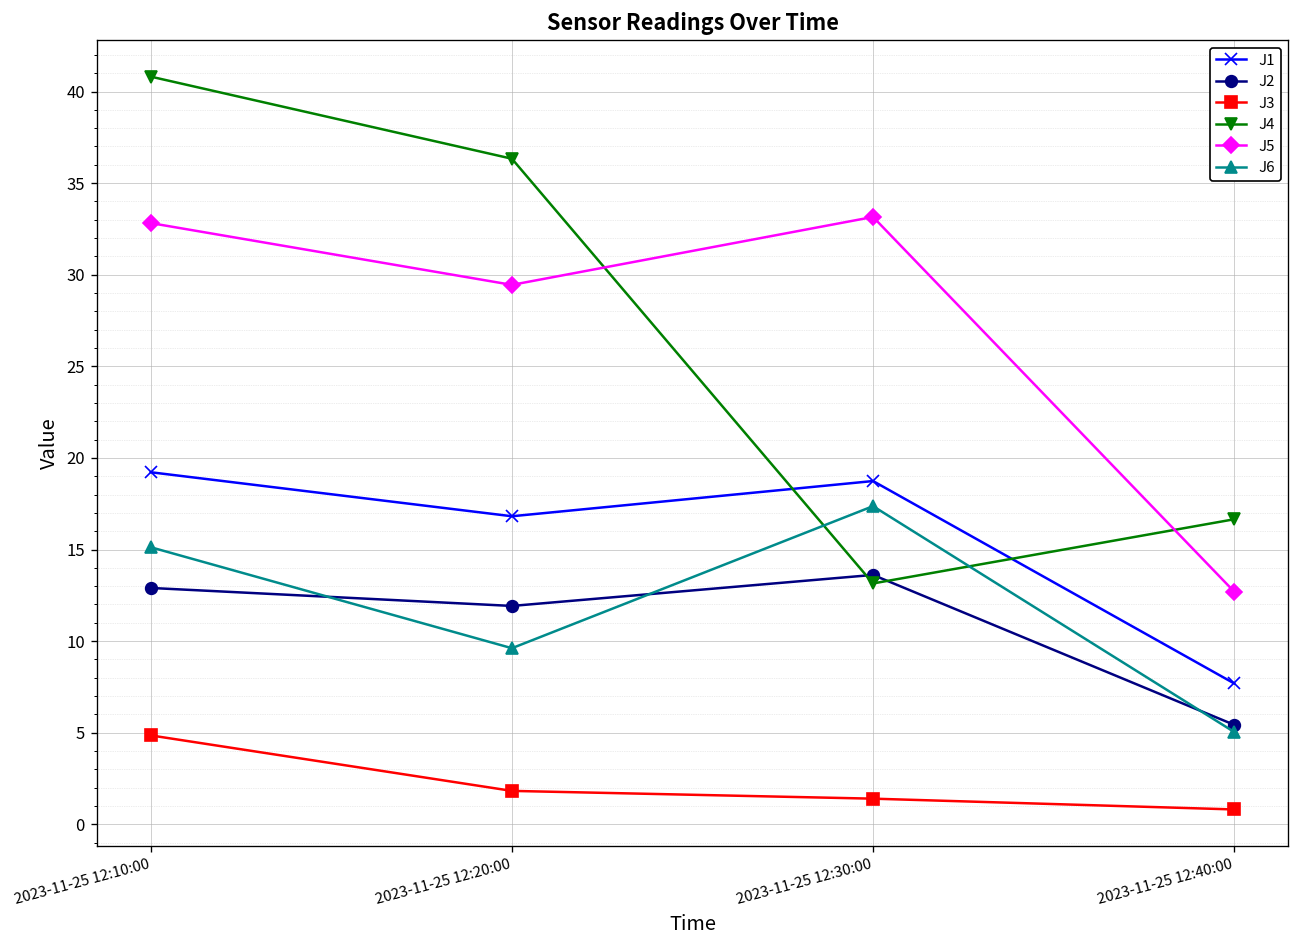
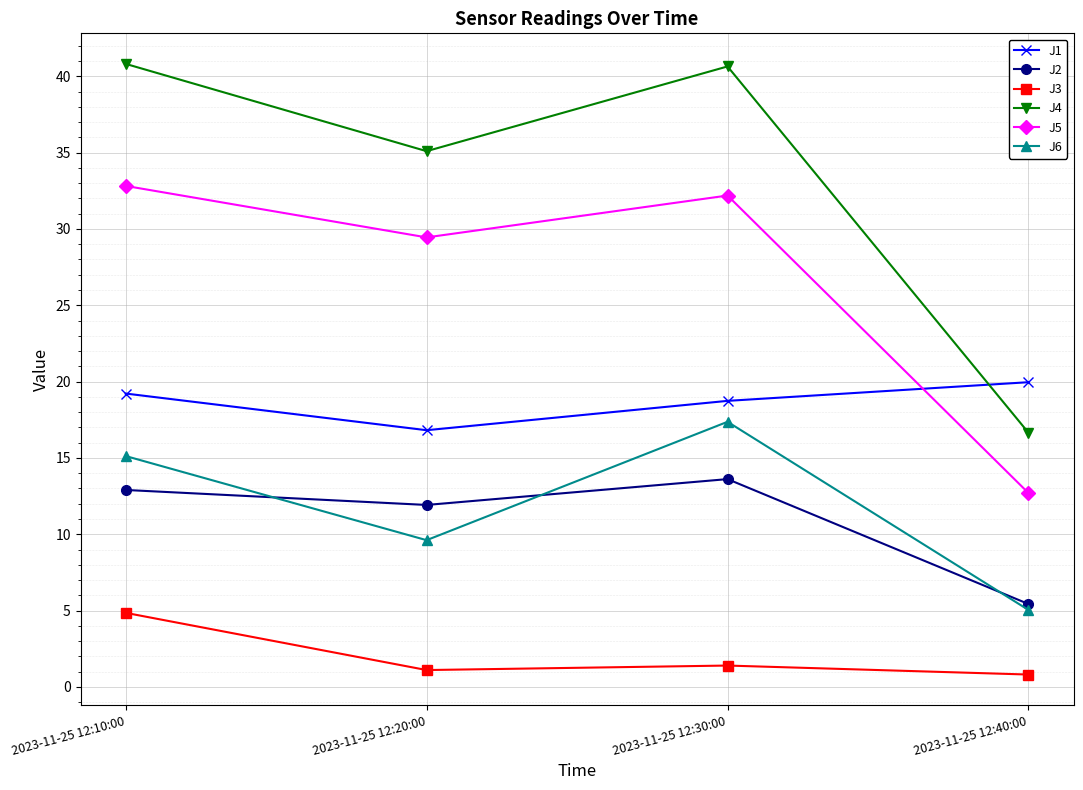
  {
    "J1": {
      "2023-11-25 12:10:00": 19.2,
      "2023-11-25 12:20:00": 16.8,
      "2023-11-25 12:30:00": 18.7,
-     "2023-11-25 12:40:00": 7.7
+     "2023-11-25 12:40:00": 20.0
    },
    "J2": {
      "2023-11-25 12:10:00": 12.9,
      "2023-11-25 12:20:00": 11.9,
      "2023-11-25 12:30:00": 13.6,
      "2023-11-25 12:40:00": 5.4
    },
    "J3": {
      "2023-11-25 12:10:00": 4.9,
-     "2023-11-25 12:20:00": 1.8,
+     "2023-11-25 12:20:00": 1.1,
      "2023-11-25 12:30:00": 1.4,
      "2023-11-25 12:40:00": 0.8
    },
    "J4": {
      "2023-11-25 12:10:00": 40.8,
-     "2023-11-25 12:20:00": 36.3,
-     "2023-11-25 12:30:00": 13.1,
+     "2023-11-25 12:20:00": 35.1,
+     "2023-11-25 12:30:00": 40.6,
      "2023-11-25 12:40:00": 16.7
    },
    "J5": {
      "2023-11-25 12:10:00": 32.8,
      "2023-11-25 12:20:00": 29.4,
-     "2023-11-25 12:30:00": 33.2,
+     "2023-11-25 12:30:00": 32.2,
      "2023-11-25 12:40:00": 12.7
    },
    "J6": {
      "2023-11-25 12:10:00": 15.1,
      "2023-11-25 12:20:00": 9.6,
      "2023-11-25 12:30:00": 17.4,
      "2023-11-25 12:40:00": 5.0
    }
  }
